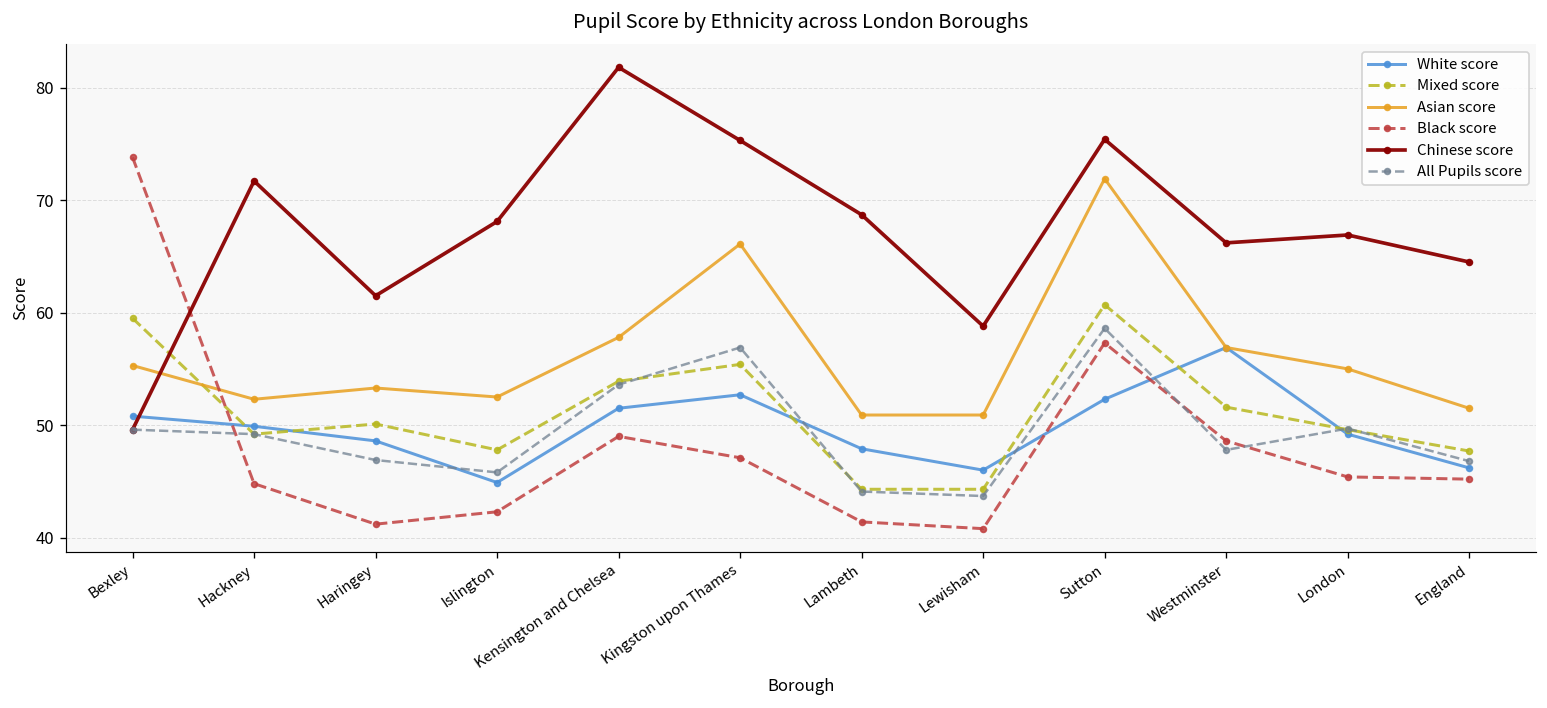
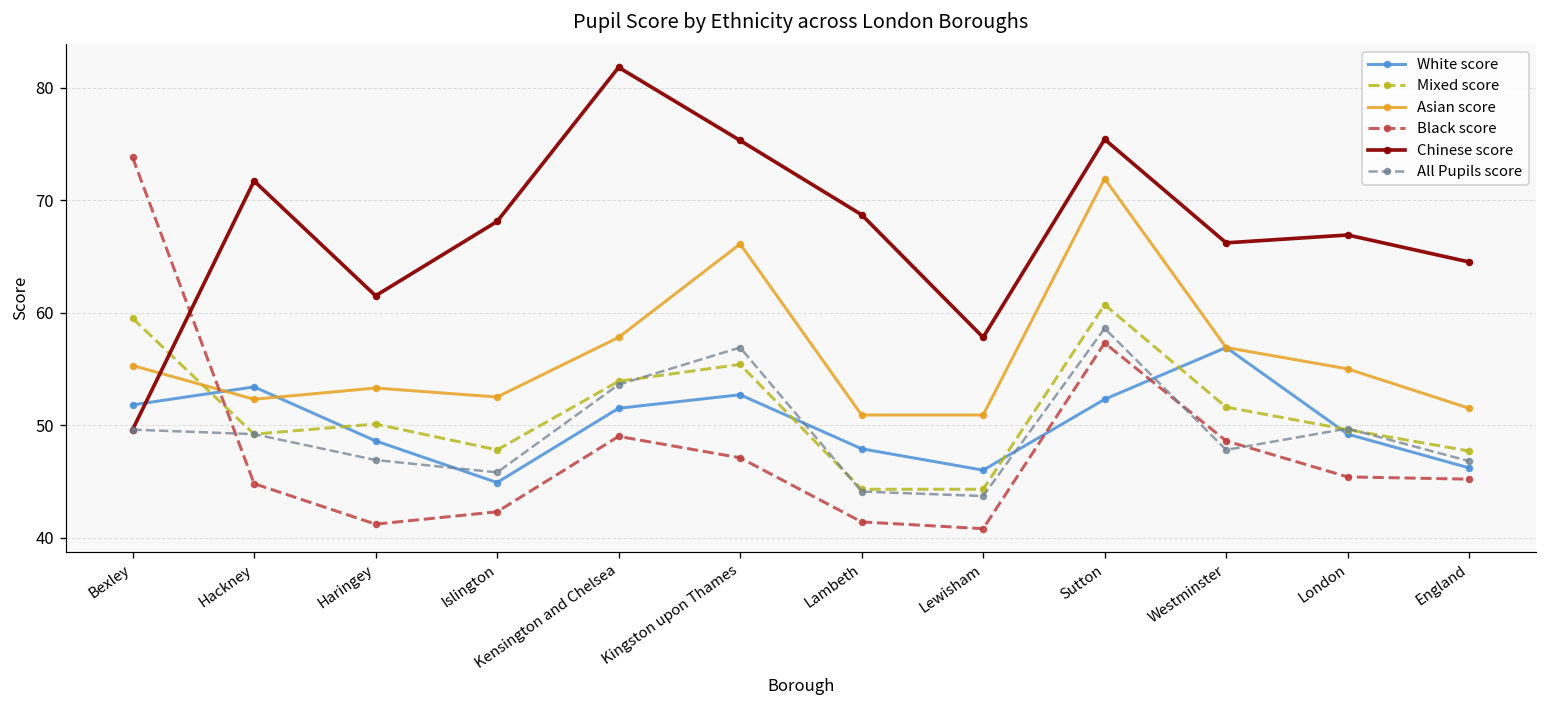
  {
    "White score": {
-     "Bexley": 51,
-     "Hackney": 50,
+     "Bexley": 52,
+     "Hackney": 53,
      "Haringey": 49,
      "Islington": 45,
      "Kensington and Chelsea": 52,
      "Kingston upon Thames": 53,
      "Lambeth": 48,
      "Lewisham": 46,
      "Sutton": 52,
      "London": 49,
      "England": 46
    },
    "Black score": {
      "Bexley": 74,
      "Hackney": 45,
      "Haringey": 41,
      "Islington": 42,
      "Kensington and Chelsea": 49,
      "Kingston upon Thames": 47,
      "Lambeth": 41,
      "Lewisham": 41,
      "Sutton": 57,
      "Westminster": 49,
      "London": 45,
      "England": 45
    },
    "Chinese score": {
      "Hackney": 72,
      "Haringey": 62,
      "Islington": 68,
      "Kensington and Chelsea": 82,
      "Kingston upon Thames": 75,
      "Lambeth": 69,
-     "Lewisham": 59,
+     "Lewisham": 58,
      "Sutton": 75,
      "Westminster": 66,
      "London": 67,
      "England": 65
    },
    "All Pupils score": {
      "Haringey": 47,
      "Islington": 46,
      "Kensington and Chelsea": 54,
      "Kingston upon Thames": 57,
      "Lewisham": 44,
      "Sutton": 59,
      "Westminster": 48,
      "England": 47
    }
  }
